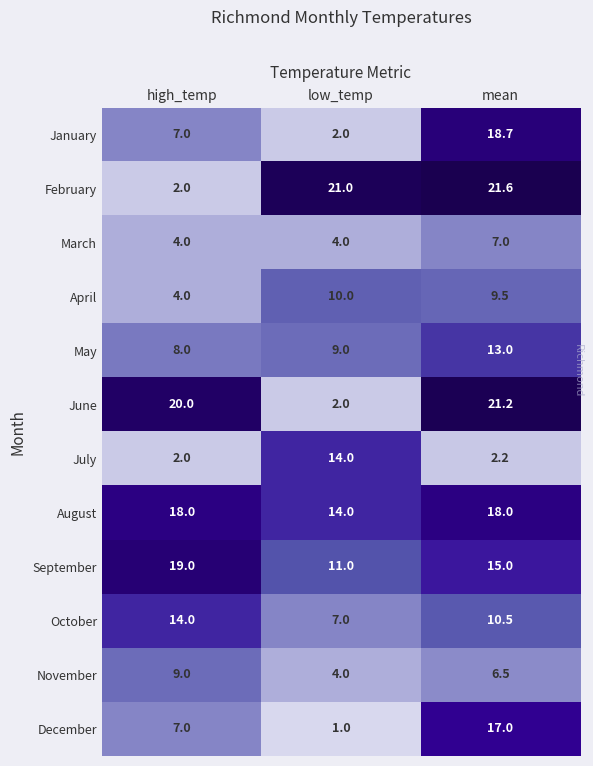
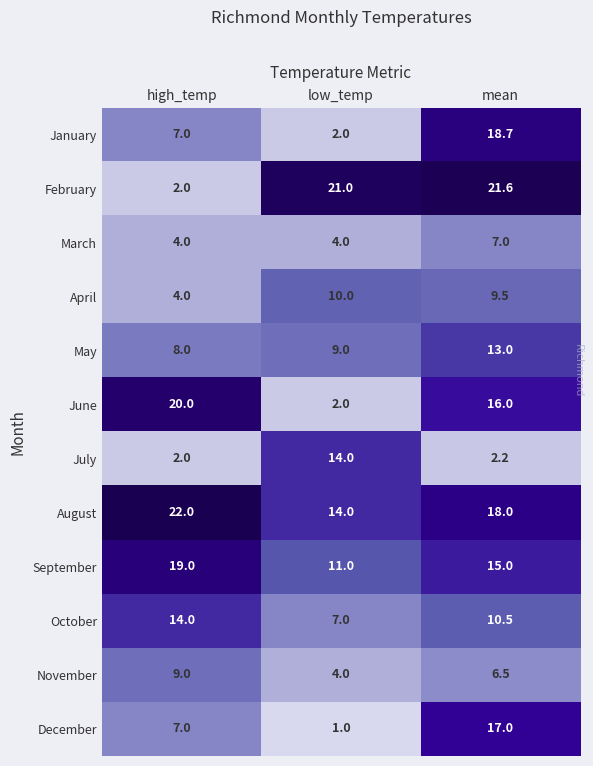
  {
    "January": {
      "high_temp": 7.0,
      "low_temp": 2.0,
      "mean": 18.7
    },
    "February": {
      "high_temp": 2.0,
      "low_temp": 21.0,
      "mean": 21.6
    },
    "March": {
      "high_temp": 4.0,
      "low_temp": 4.0,
      "mean": 7.0
    },
    "April": {
      "high_temp": 4.0,
      "low_temp": 10.0,
      "mean": 9.5
    },
    "May": {
      "high_temp": 8.0,
      "low_temp": 9.0,
      "mean": 13.0
    },
    "June": {
      "high_temp": 20.0,
      "low_temp": 2.0,
-     "mean": 21.2
+     "mean": 16.0
    },
    "July": {
      "high_temp": 2.0,
      "low_temp": 14.0,
      "mean": 2.2
    },
    "August": {
-     "high_temp": 18.0,
+     "high_temp": 22.0,
      "low_temp": 14.0,
      "mean": 18.0
    },
    "September": {
      "high_temp": 19.0,
      "low_temp": 11.0,
      "mean": 15.0
    },
    "October": {
      "high_temp": 14.0,
      "low_temp": 7.0,
      "mean": 10.5
    },
    "November": {
      "high_temp": 9.0,
      "low_temp": 4.0,
      "mean": 6.5
    },
    "December": {
      "high_temp": 7.0,
      "low_temp": 1.0,
      "mean": 17.0
    }
  }
